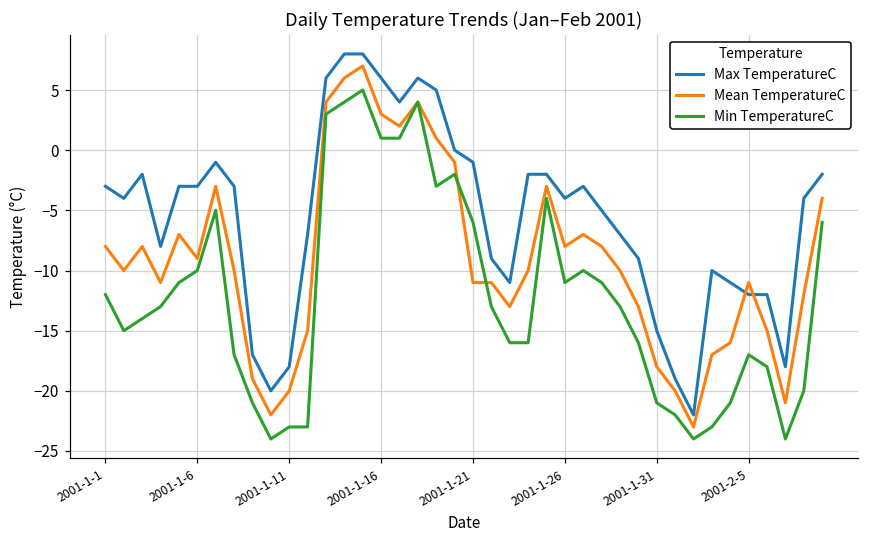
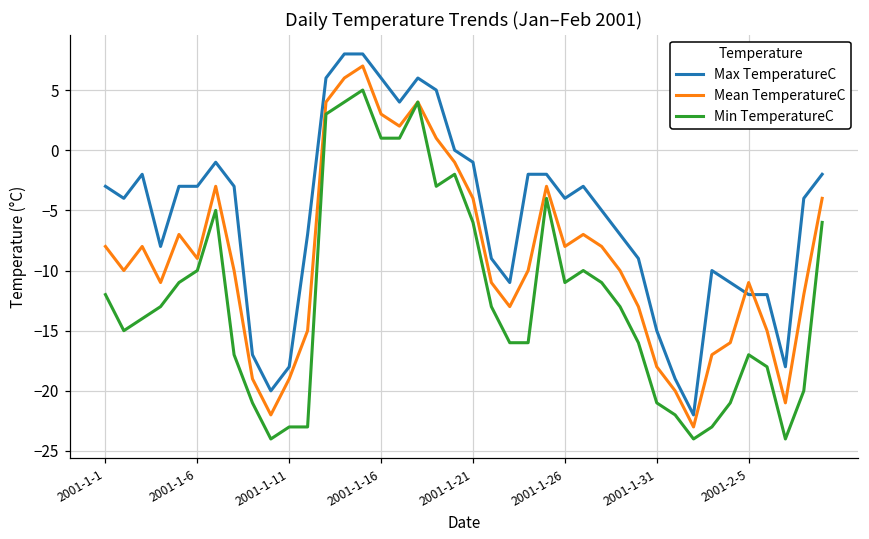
  {
    "Max TemperatureC": {
      "2001-1-1": -3,
      "2001-1-6": -3,
      "2001-1-11": -18,
      "2001-1-16": 6,
      "2001-1-21": -1,
      "2001-1-26": -4,
      "2001-1-31": -15,
      "2001-2-5": -12
    },
    "Mean TemperatureC": {
      "2001-1-1": -8,
      "2001-1-6": -9,
-     "2001-1-11": -20,
+     "2001-1-11": -19,
      "2001-1-16": 3,
-     "2001-1-21": -11,
+     "2001-1-21": -4,
      "2001-1-26": -8,
      "2001-1-31": -18,
      "2001-2-5": -11
    },
    "Min TemperatureC": {
      "2001-1-1": -12,
      "2001-1-6": -10,
      "2001-1-11": -23,
      "2001-1-16": 1,
      "2001-1-21": -6,
      "2001-1-26": -11,
      "2001-1-31": -21,
      "2001-2-5": -17
    }
  }
